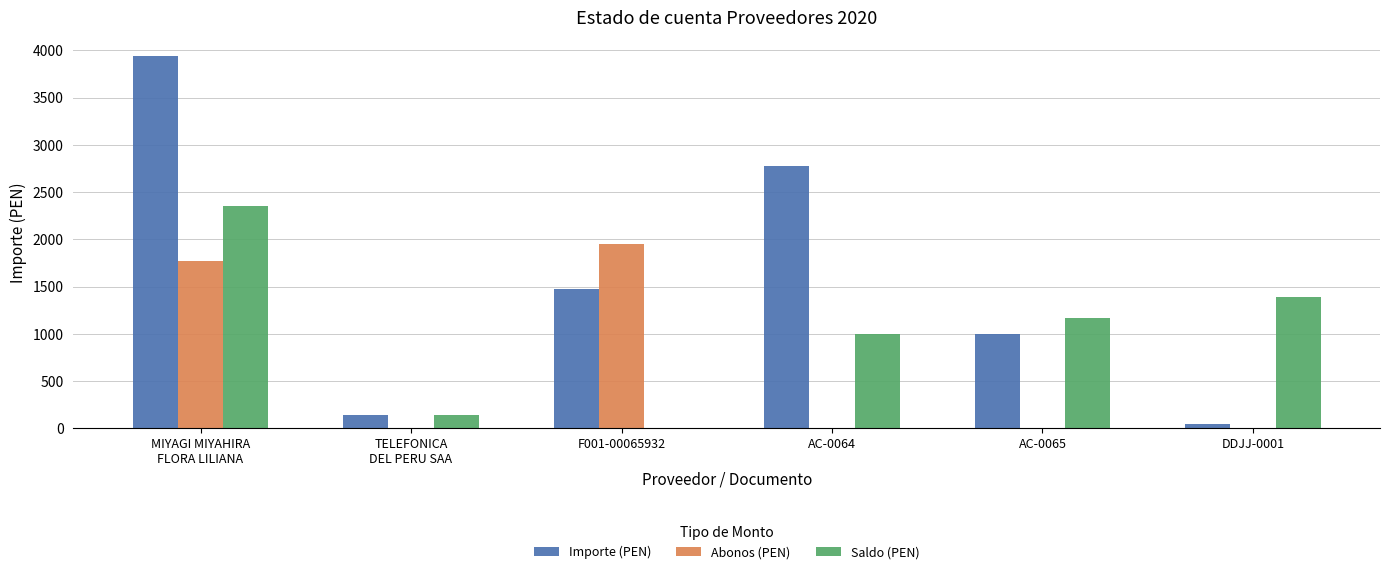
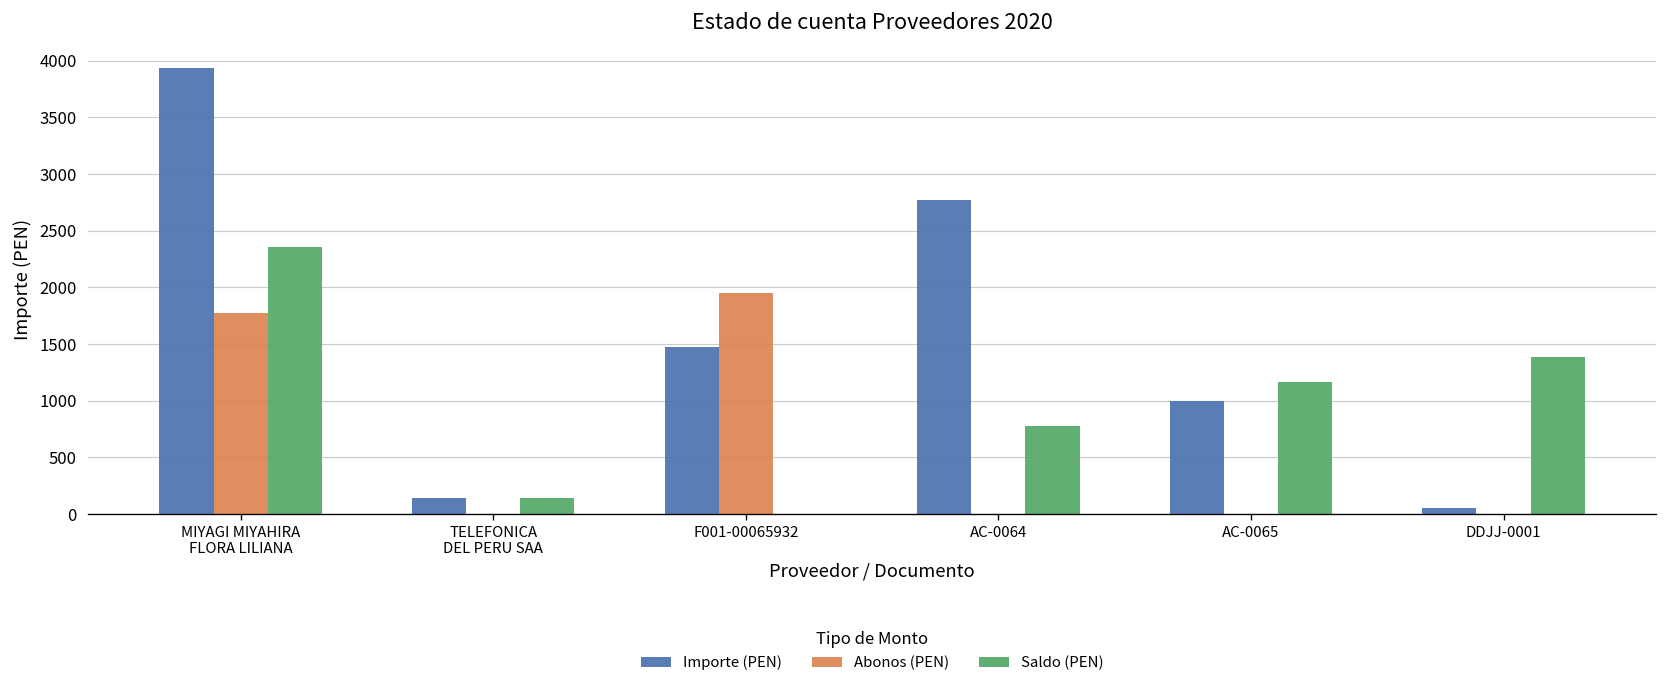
  {
    "Importe (PEN)": {
      "MIYAGI MIYAHIRA FLORA LILIANA": 3900,
      "TELEFONICA DEL PERU SAA": 100,
      "F001-00065932": 1500,
      "AC-0064": 2800,
      "AC-0065": 1000,
      "DDJJ-0001": 100
    },
    "Abonos (PEN)": {
      "MIYAGI MIYAHIRA FLORA LILIANA": 1800,
      "TELEFONICA DEL PERU SAA": 0,
      "F001-00065932": 1900,
      "AC-0064": 0,
      "AC-0065": 0,
      "DDJJ-0001": 0
    },
    "Saldo (PEN)": {
      "MIYAGI MIYAHIRA FLORA LILIANA": 2400,
      "TELEFONICA DEL PERU SAA": 100,
      "F001-00065932": 0,
-     "AC-0064": 1000,
+     "AC-0064": 800,
      "AC-0065": 1200,
      "DDJJ-0001": 1400
    }
  }
